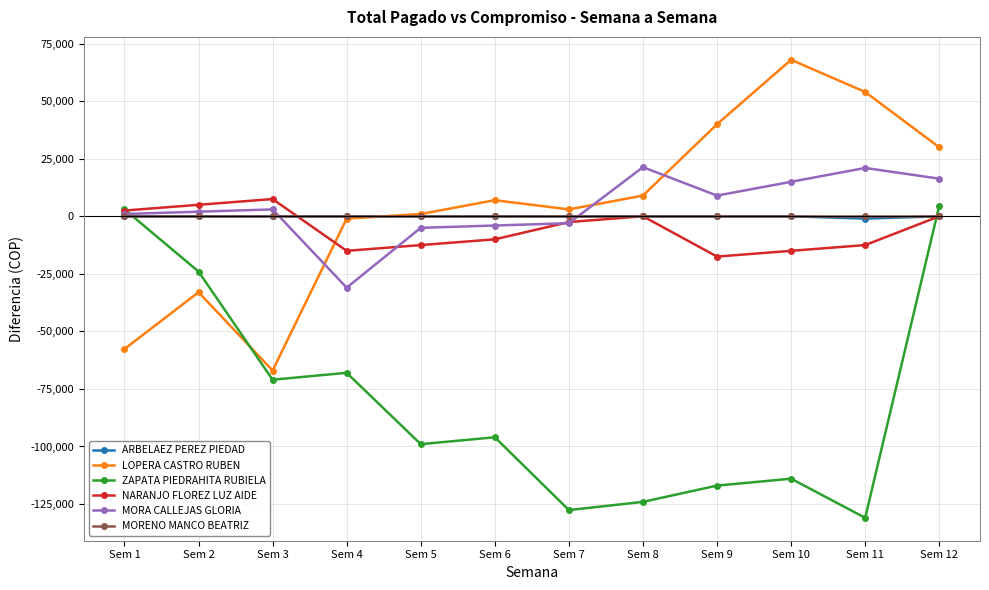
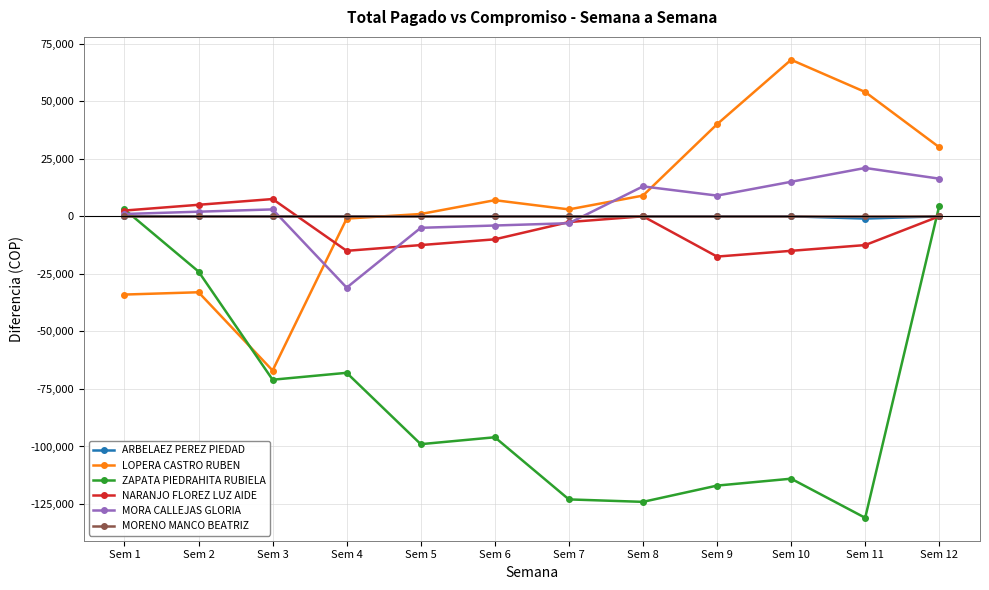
  {
    "LOPERA CASTRO RUBEN": {
-     "Sem 1": "-58,000",
+     "Sem 1": "-34,000",
      "Sem 2": "-33,000",
      "Sem 3": "-67,000",
      "Sem 6": "7,000",
      "Sem 7": "3,000",
      "Sem 8": "9,000",
      "Sem 9": "40,000",
      "Sem 10": "68,000",
      "Sem 11": "54,000",
      "Sem 12": "30,000"
    },
    "ZAPATA PIEDRAHITA RUBIELA": {
      "Sem 2": "-24,000",
      "Sem 3": "-71,000",
      "Sem 4": "-68,000",
      "Sem 5": "-99,000",
      "Sem 6": "-96,000",
-     "Sem 7": "-128,000",
+     "Sem 7": "-123,000",
      "Sem 8": "-124,000",
      "Sem 9": "-117,000",
      "Sem 10": "-114,000",
      "Sem 11": "-131,000",
      "Sem 12": "5,000"
    },
    "NARANJO FLOREZ LUZ AIDE": {
      "Sem 2": "5,000",
      "Sem 3": "8,000",
      "Sem 4": "-15,000",
      "Sem 5": "-13,000",
      "Sem 6": "-10,000",
      "Sem 9": "-18,000",
      "Sem 10": "-15,000",
      "Sem 11": "-13,000"
    },
    "MORA CALLEJAS GLORIA": {
      "Sem 2": "2,000",
      "Sem 3": "3,000",
      "Sem 4": "-31,000",
      "Sem 5": "-5,000",
      "Sem 6": "-4,000",
-     "Sem 8": "21,000",
+     "Sem 8": "13,000",
      "Sem 9": "9,000",
      "Sem 10": "15,000",
      "Sem 11": "21,000",
      "Sem 12": "16,000"
    }
  }
